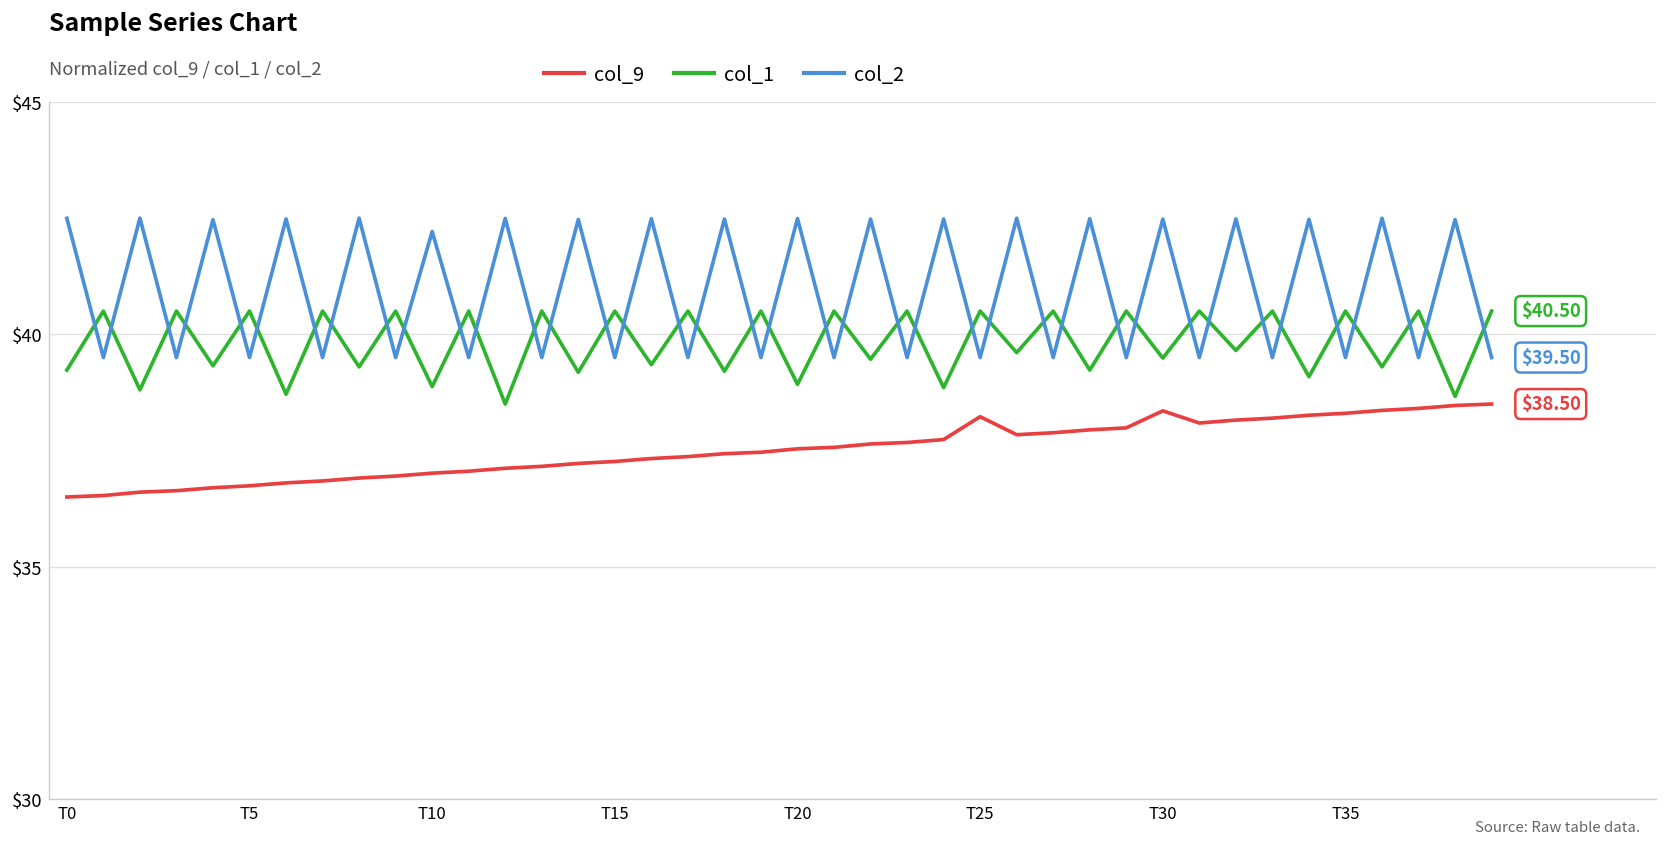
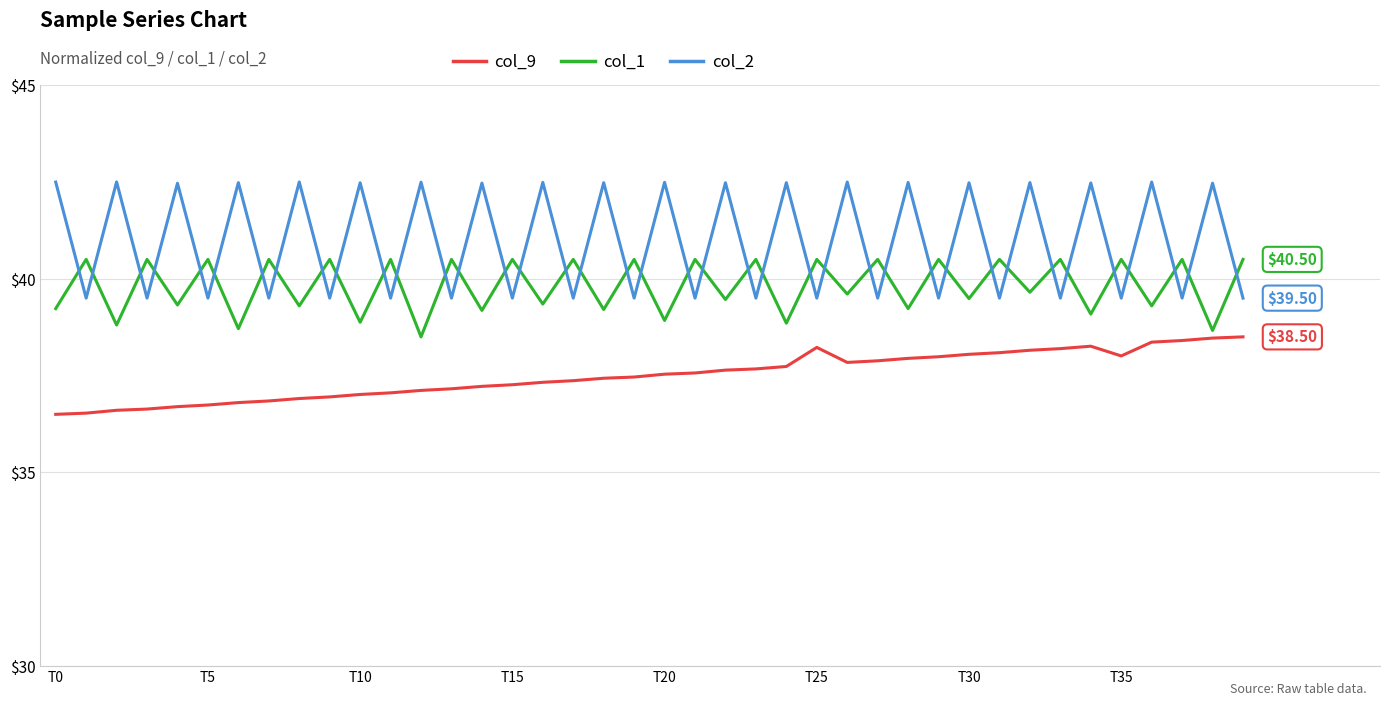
  {
    "col_9": {
      "T0": "$36.5",
      "T5": "$36.7",
      "T10": "$37.0",
      "T15": "$37.3",
      "T20": "$37.5",
      "T25": "$38.2",
-     "T30": "$38.4",
-     "T35": "$38.3"
+     "T30": "$38.0",
+     "T35": "$38.0"
    },
    "col_1": {
      "T0": "$39.2",
      "T5": "$40.5",
      "T10": "$38.9",
      "T15": "$40.5",
      "T20": "$38.9",
      "T25": "$40.5",
      "T30": "$39.5",
      "T35": "$40.5"
    },
    "col_2": {
      "T0": "$42.5",
      "T5": "$39.5",
-     "T10": "$42.2",
+     "T10": "$42.5",
      "T15": "$39.5",
      "T20": "$42.5",
      "T25": "$39.5",
      "T30": "$42.5",
      "T35": "$39.5"
    }
  }
